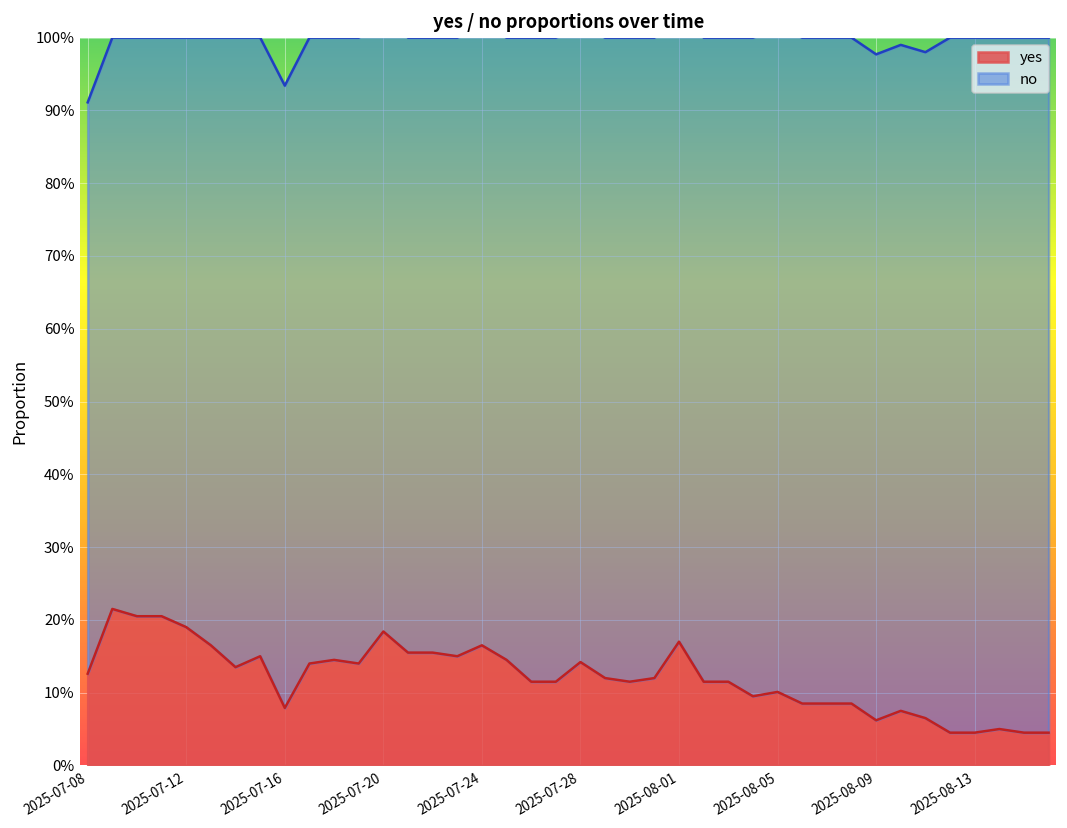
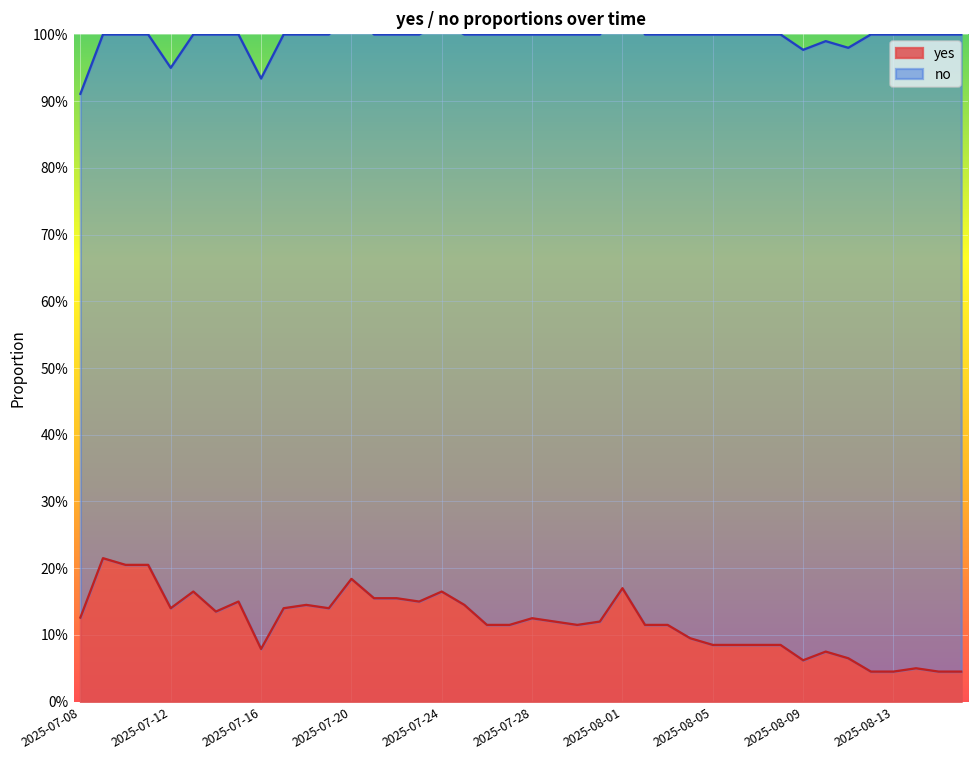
  {
    "yes": {
      "2025-07-08": "13%",
-     "2025-07-12": "19%",
+     "2025-07-12": "14%",
      "2025-07-16": "8%",
      "2025-07-20": "18%",
      "2025-07-24": "17%",
-     "2025-07-28": "14%",
+     "2025-07-28": "13%",
      "2025-08-01": "17%",
-     "2025-08-05": "10%",
+     "2025-08-05": "9%",
      "2025-08-09": "6%",
      "2025-08-13": "5%"
    },
    "no": {
      "2025-07-08": "79%",
      "2025-07-12": "81%",
      "2025-07-16": "86%",
      "2025-08-09": "92%",
      "2025-08-13": "96%"
    }
  }
